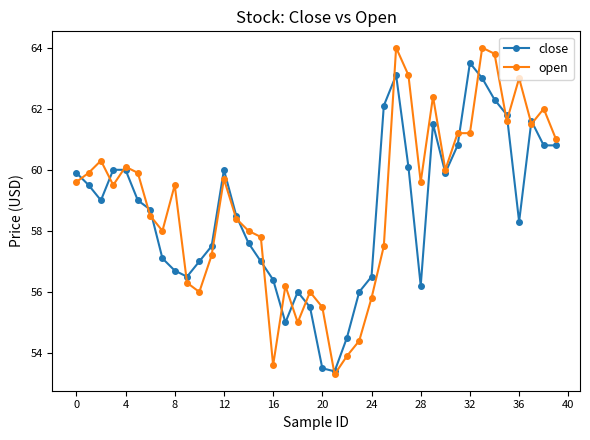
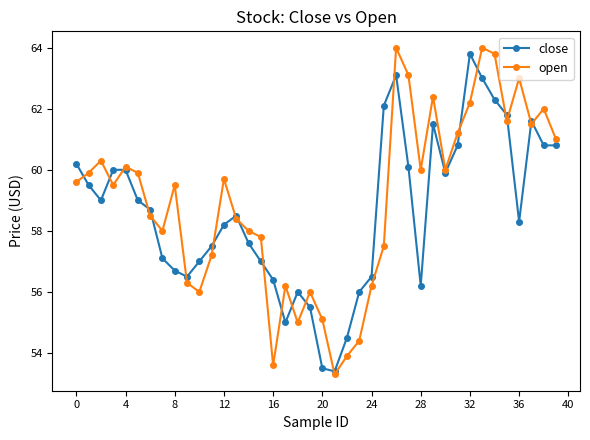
  {
    "close": {
-     "0": 59.9,
+     "0": 60.2,
      "4": 60.0,
      "8": 56.7,
-     "12": 60.0,
+     "12": 58.2,
      "16": 56.4,
      "20": 53.5,
      "24": 56.5,
      "28": 56.2,
-     "32": 63.5,
+     "32": 63.8,
      "36": 58.3
    },
    "open": {
      "0": 59.6,
      "4": 60.1,
      "8": 59.5,
      "12": 59.7,
      "16": 53.6,
-     "20": 55.5,
-     "24": 55.8,
-     "28": 59.6,
-     "32": 61.2
+     "20": 55.1,
+     "24": 56.2,
+     "28": 60.0,
+     "32": 62.2
    }
  }
